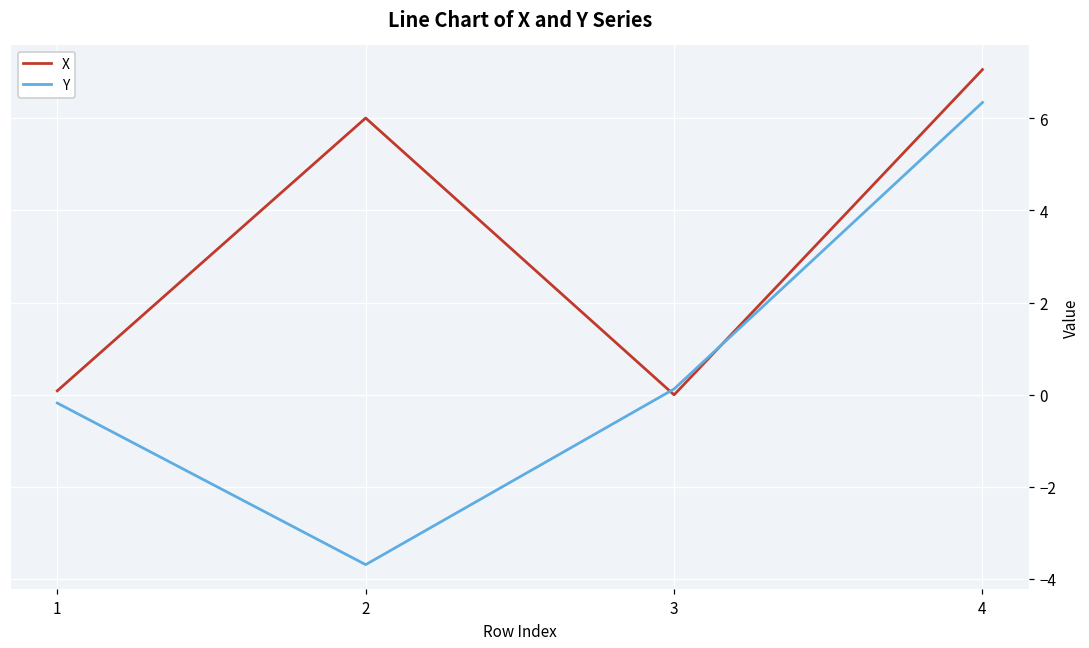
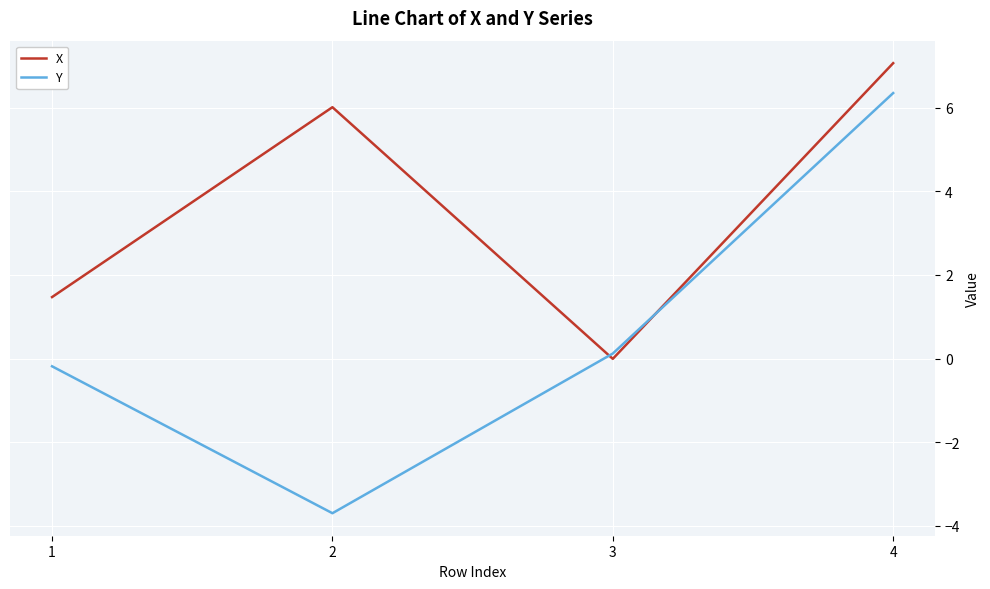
  {
    "X": {
-     "1": 0.1,
+     "1": 1.5,
      "2": 6.0,
      "3": 0.0,
      "4": 7.1
    },
    "Y": {
      "1": -0.2,
      "2": -3.7,
      "3": 0.1,
      "4": 6.3
    }
  }
